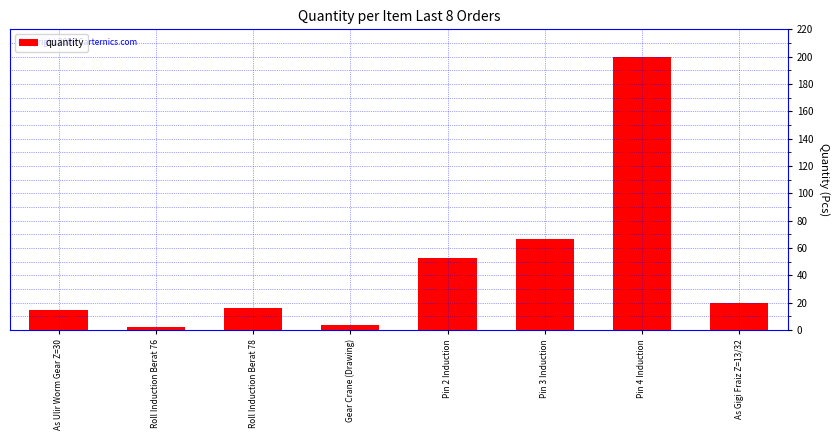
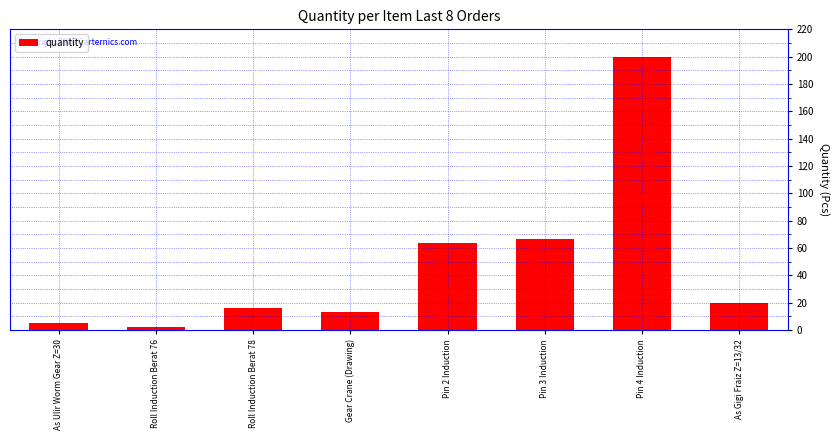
  {
-   "As Ulir Worm Gear Z=30": 15,
+   "As Ulir Worm Gear Z=30": 5,
    "Roll Induction Berat 76": 2,
    "Roll Induction Berat 78": 16,
-   "Gear Crane (Drawing)": 4,
-   "Pin 2 Induction": 53,
+   "Gear Crane (Drawing)": 13,
+   "Pin 2 Induction": 64,
    "Pin 3 Induction": 67,
    "Pin 4 Induction": 200,
    "As Gigi Fraiz Z=13/32": 20
  }
